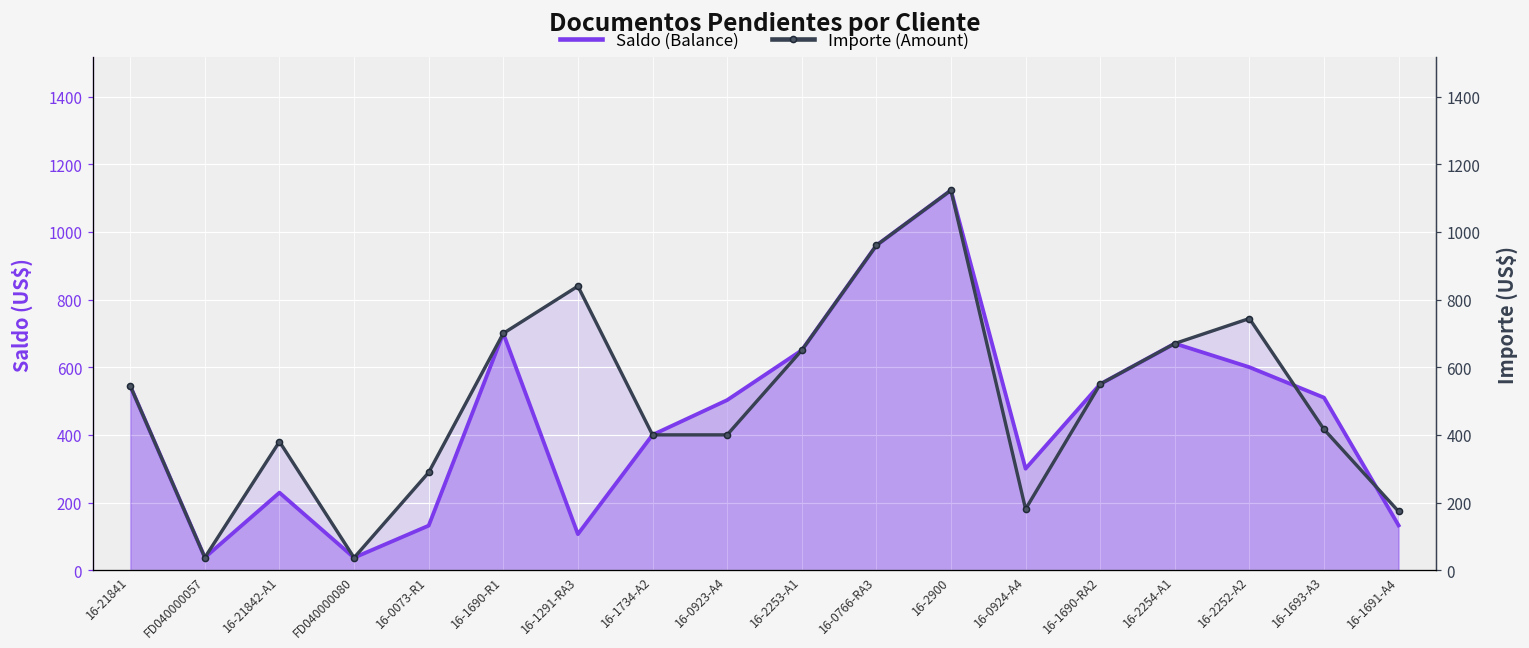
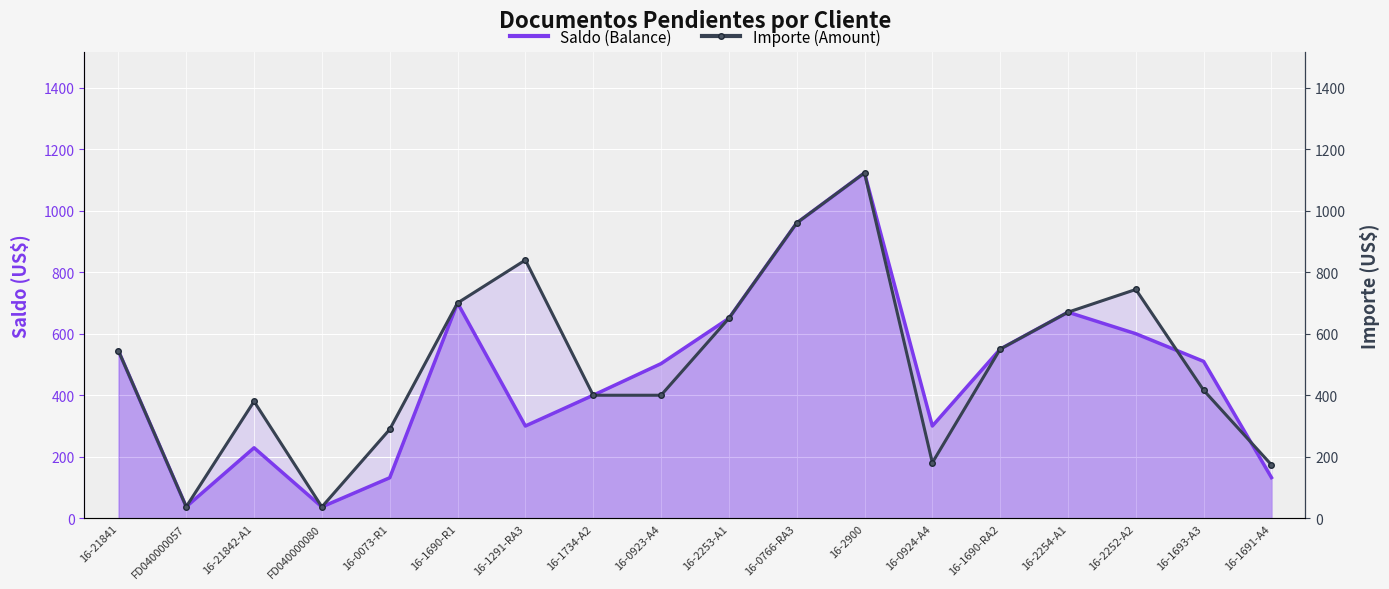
  {
    "Importe (Amount)": {
      "16-21841": 540,
      "FD040000057": 40,
      "16-21842-A1": 380,
      "FD040000080": 40,
      "16-0073-R1": 290,
      "16-1690-R1": 700,
      "16-1291-RA3": 840,
      "16-1734-A2": 400,
      "16-0923-A4": 400,
      "16-2253-A1": 650,
      "16-0766-RA3": 960,
      "16-2900": 1120,
      "16-0924-A4": 180,
      "16-1690-RA2": 550,
      "16-2254-A1": 670,
      "16-2252-A2": 740,
      "16-1693-A3": 420,
      "16-1691-A4": 170
    },
    "Saldo (Balance)": {
      "16-21842-A1": 230,
      "16-0073-R1": 130,
-     "16-1291-RA3": 110,
+     "16-1291-RA3": 300,
      "16-0923-A4": 500,
      "16-0924-A4": 300,
      "16-2252-A2": 600,
      "16-1693-A3": 510,
      "16-1691-A4": 130
    }
  }
